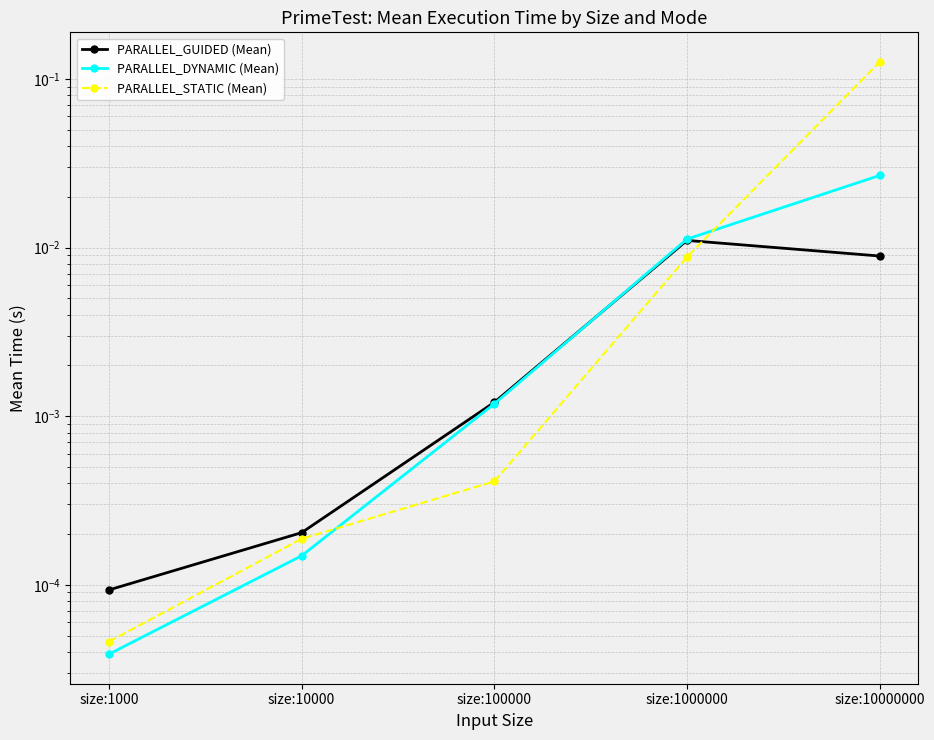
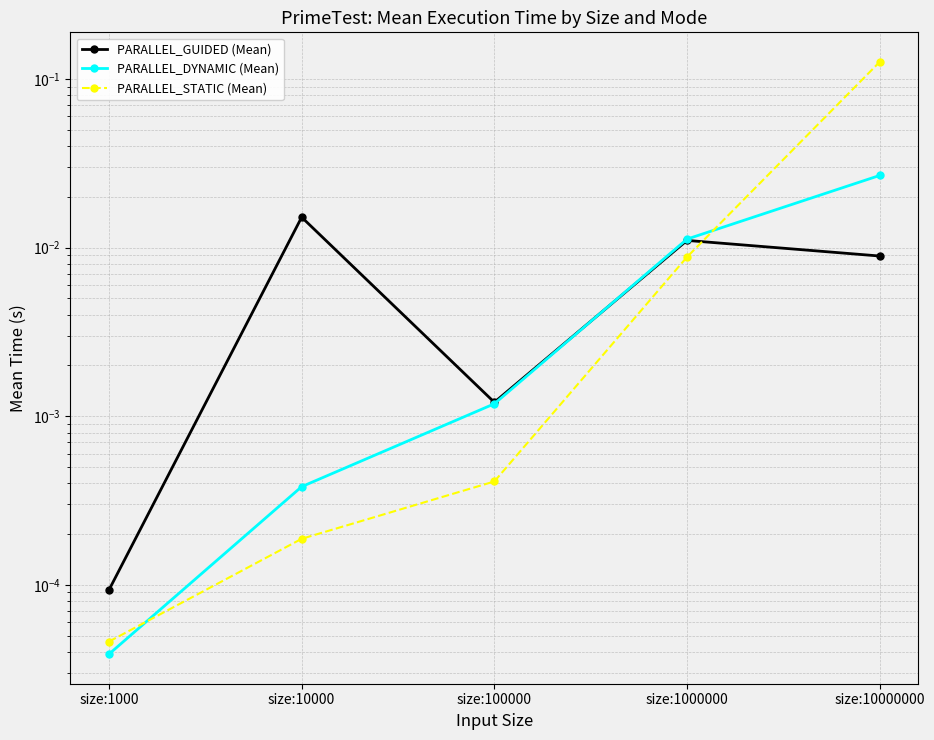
  {
    "PARALLEL_GUIDED (Mean)": {
      "size:1000": 0.00009,
-     "size:10000": 0.00020,
+     "size:10000": 0.015,
      "size:10000000": 0.009
    },
    "PARALLEL_DYNAMIC (Mean)": {
      "size:1000": 0.00004,
-     "size:10000": 0.00015,
+     "size:10000": 0.00038,
      "size:10000000": 0.027
    },
    "PARALLEL_STATIC (Mean)": {
      "size:1000": 0.000046,
      "size:10000": 0.00019,
      "size:100000": 0.00041,
      "size:1000000": 0.009,
      "size:10000000": 0.13
    }
  }
